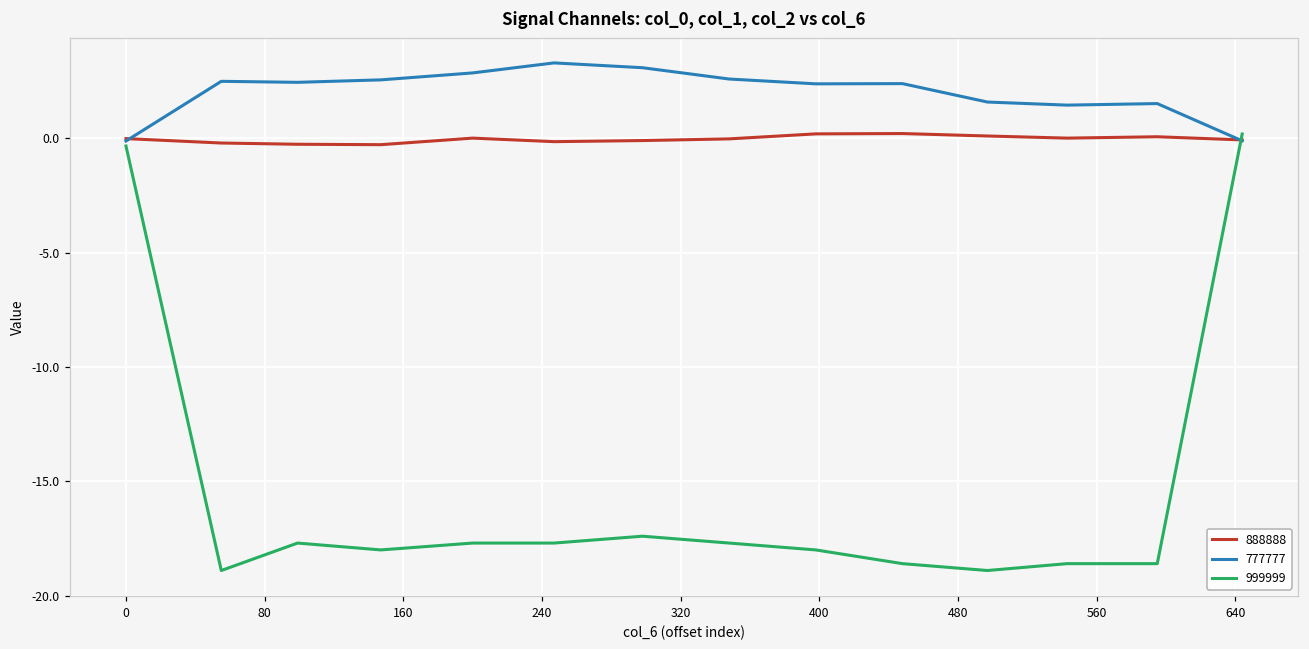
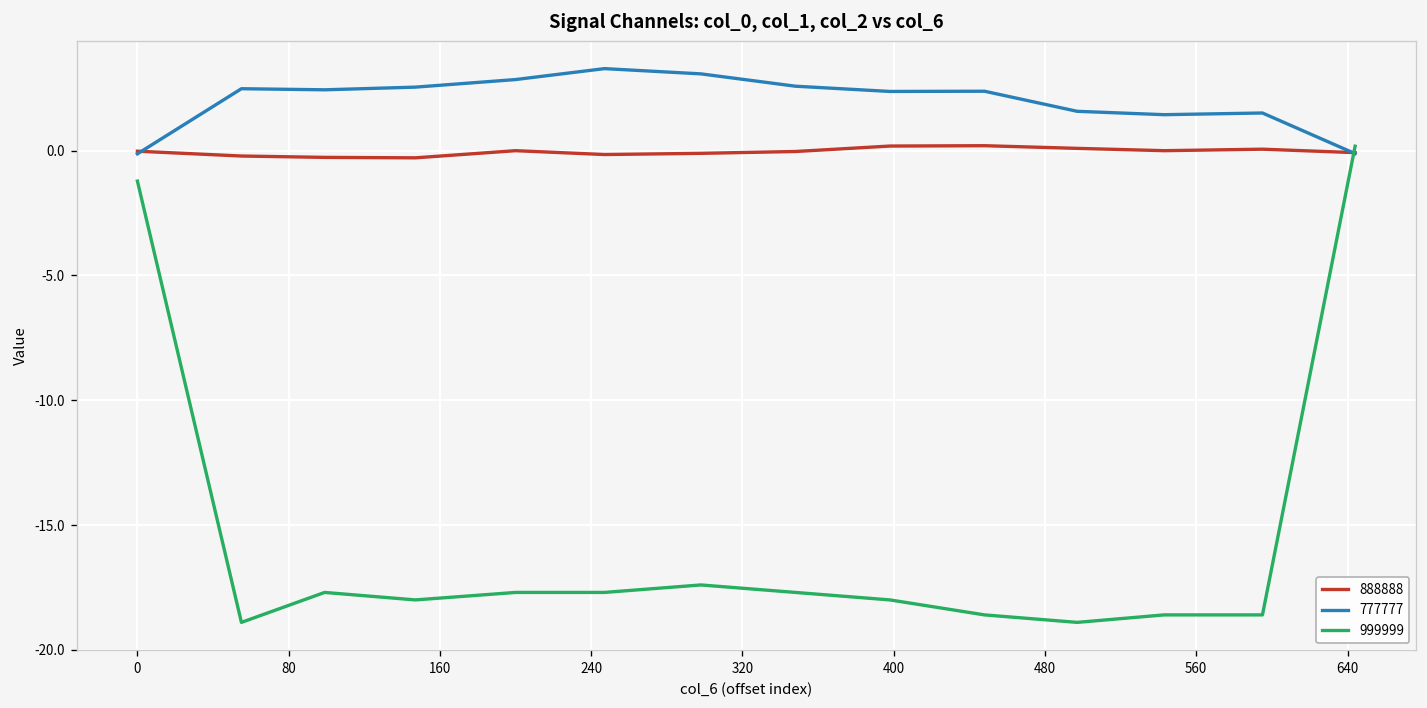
  {
    "999999": {
-     "0": -0.3
+     "0": -1.2
    }
  }
